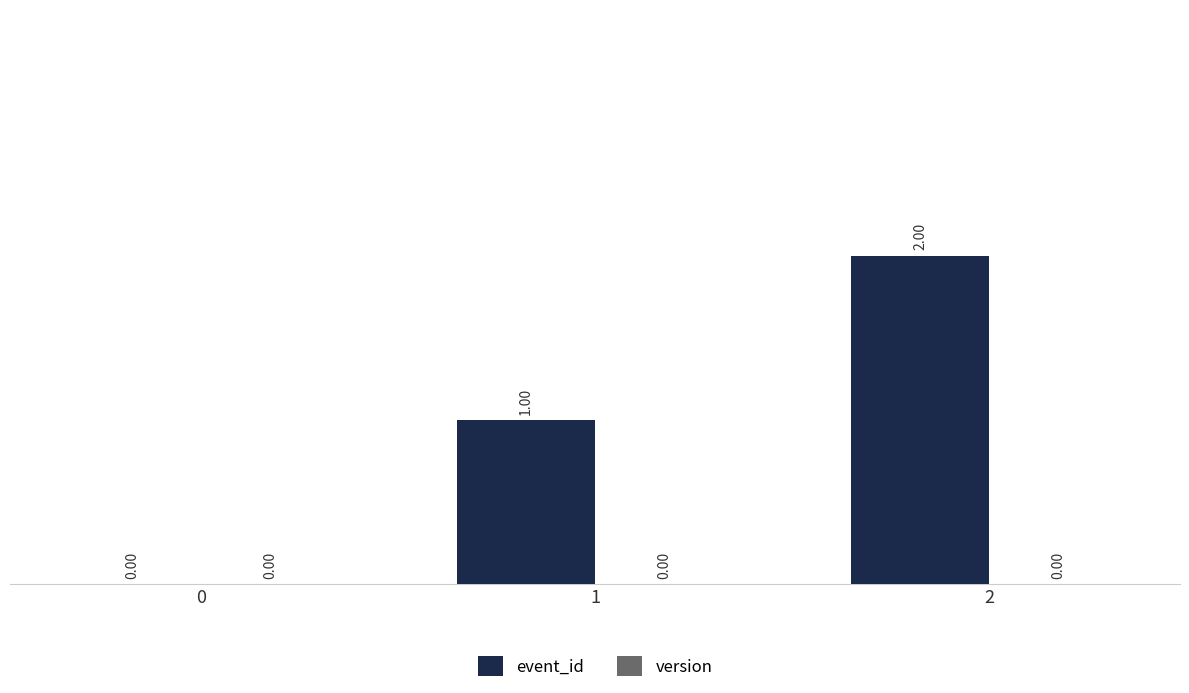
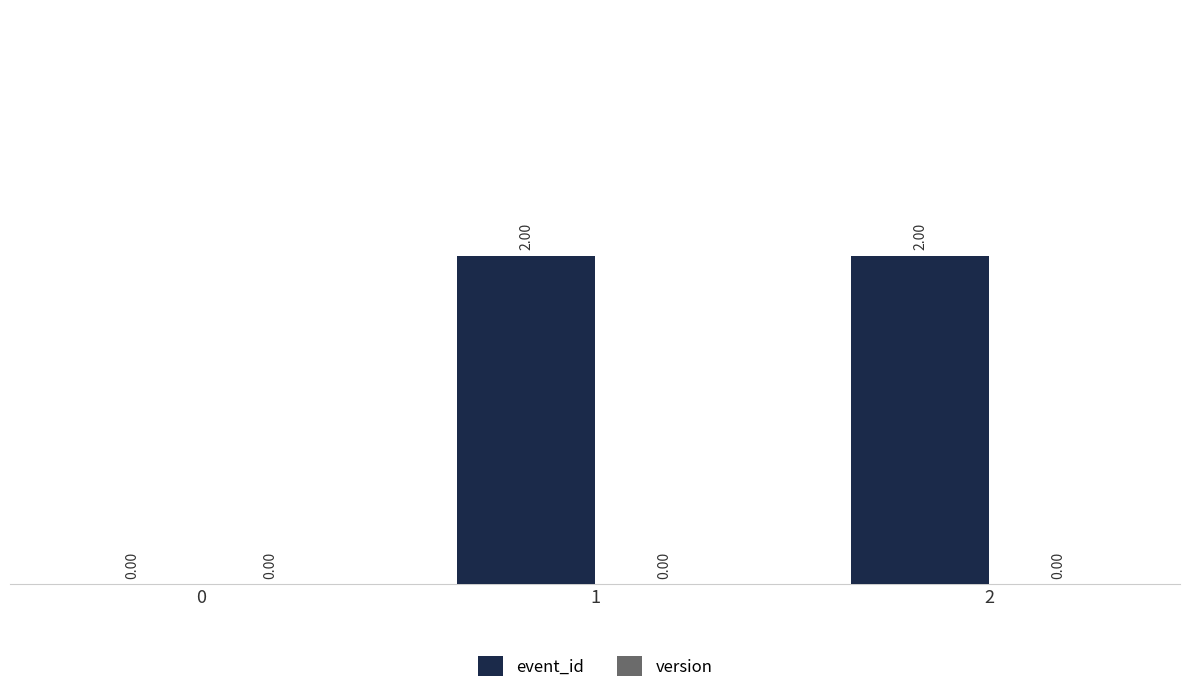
  {
    "event_id": {
      "0": 0.00,
-     "1": 1.00,
+     "1": 2.00,
      "2": 2.00
    },
    "version": {
      "0": 0.00,
      "1": 0.00,
      "2": 0.00
    }
  }
